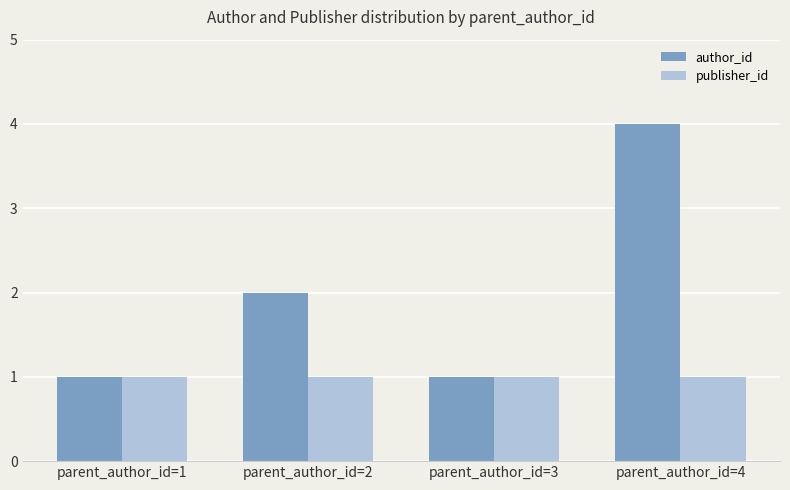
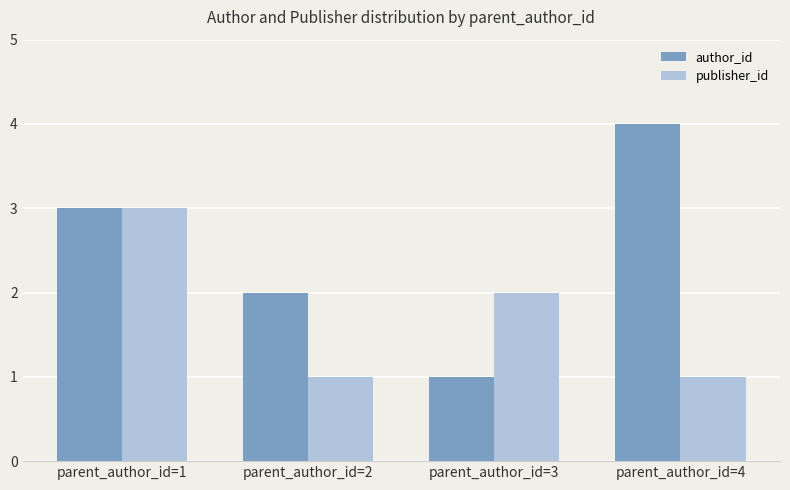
  {
    "author_id": {
-     "parent_author_id=1": 1,
+     "parent_author_id=1": 3,
      "parent_author_id=2": 2,
      "parent_author_id=3": 1,
      "parent_author_id=4": 4
    },
    "publisher_id": {
-     "parent_author_id=1": 1,
+     "parent_author_id=1": 3,
      "parent_author_id=2": 1,
-     "parent_author_id=3": 1,
+     "parent_author_id=3": 2,
      "parent_author_id=4": 1
    }
  }
